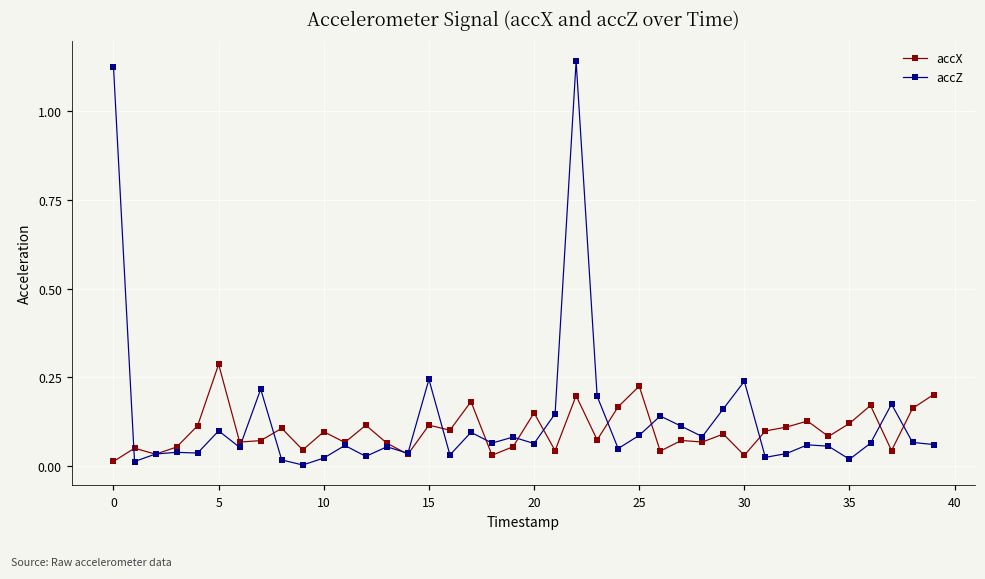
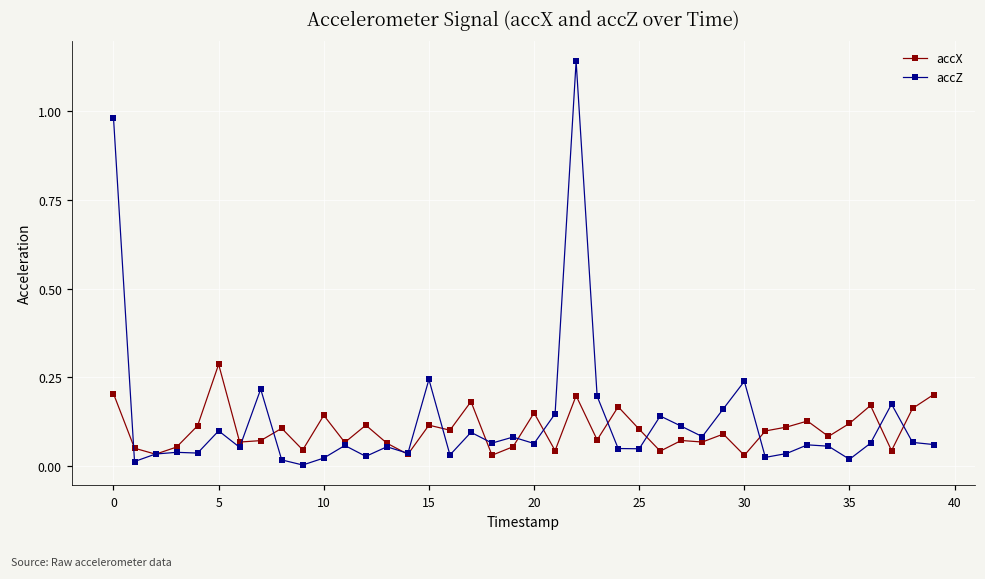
  {
    "accX": {
-     "0": 0.01,
+     "0": 0.20,
      "5": 0.29,
-     "10": 0.10,
+     "10": 0.14,
      "15": 0.12,
      "20": 0.15,
-     "25": 0.23,
+     "25": 0.10,
      "30": 0.03,
      "35": 0.12
    },
    "accZ": {
-     "0": 1.13,
+     "0": 0.98,
      "5": 0.10,
      "10": 0.02,
      "15": 0.24,
      "20": 0.06,
-     "25": 0.09,
+     "25": 0.05,
      "30": 0.24,
      "35": 0.02
    }
  }
